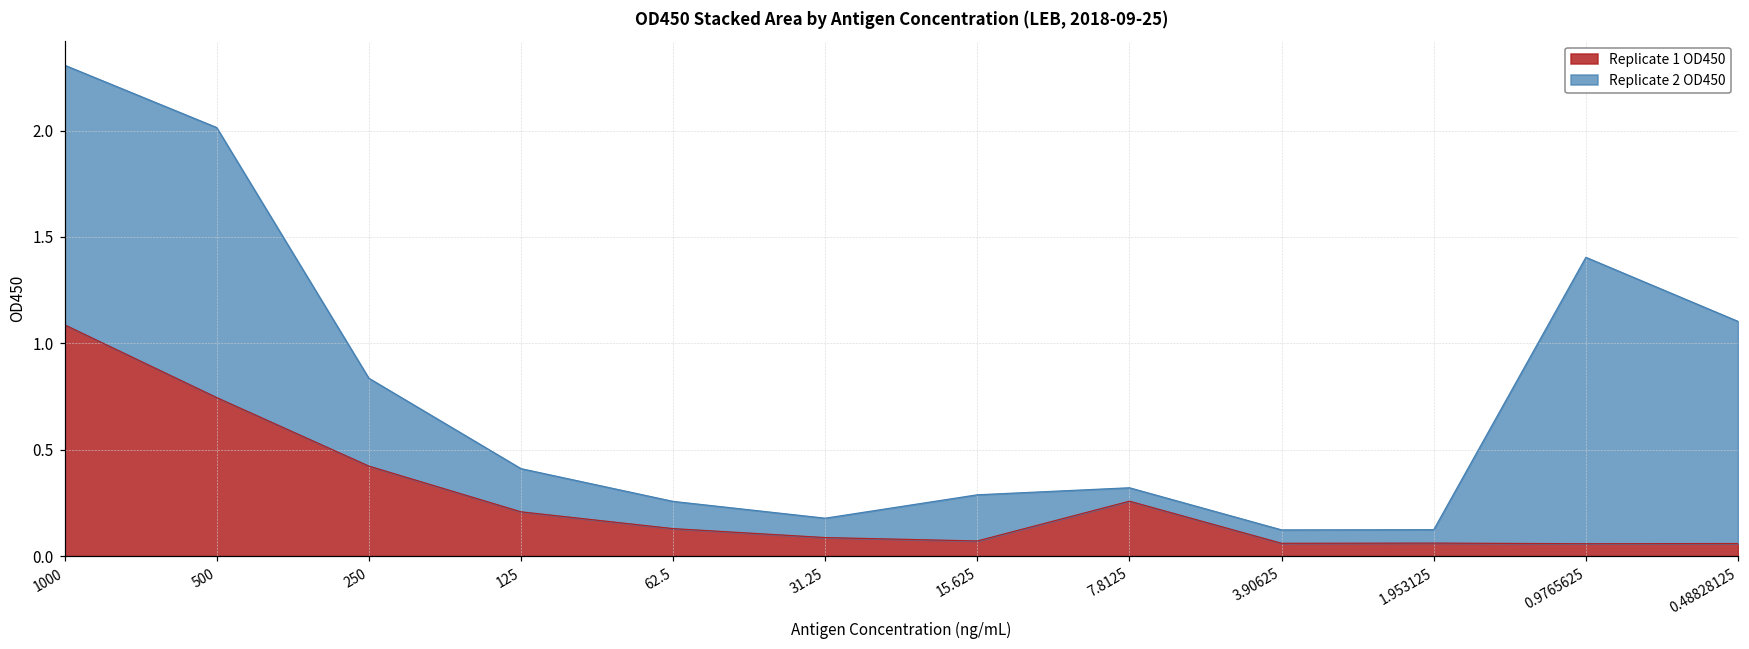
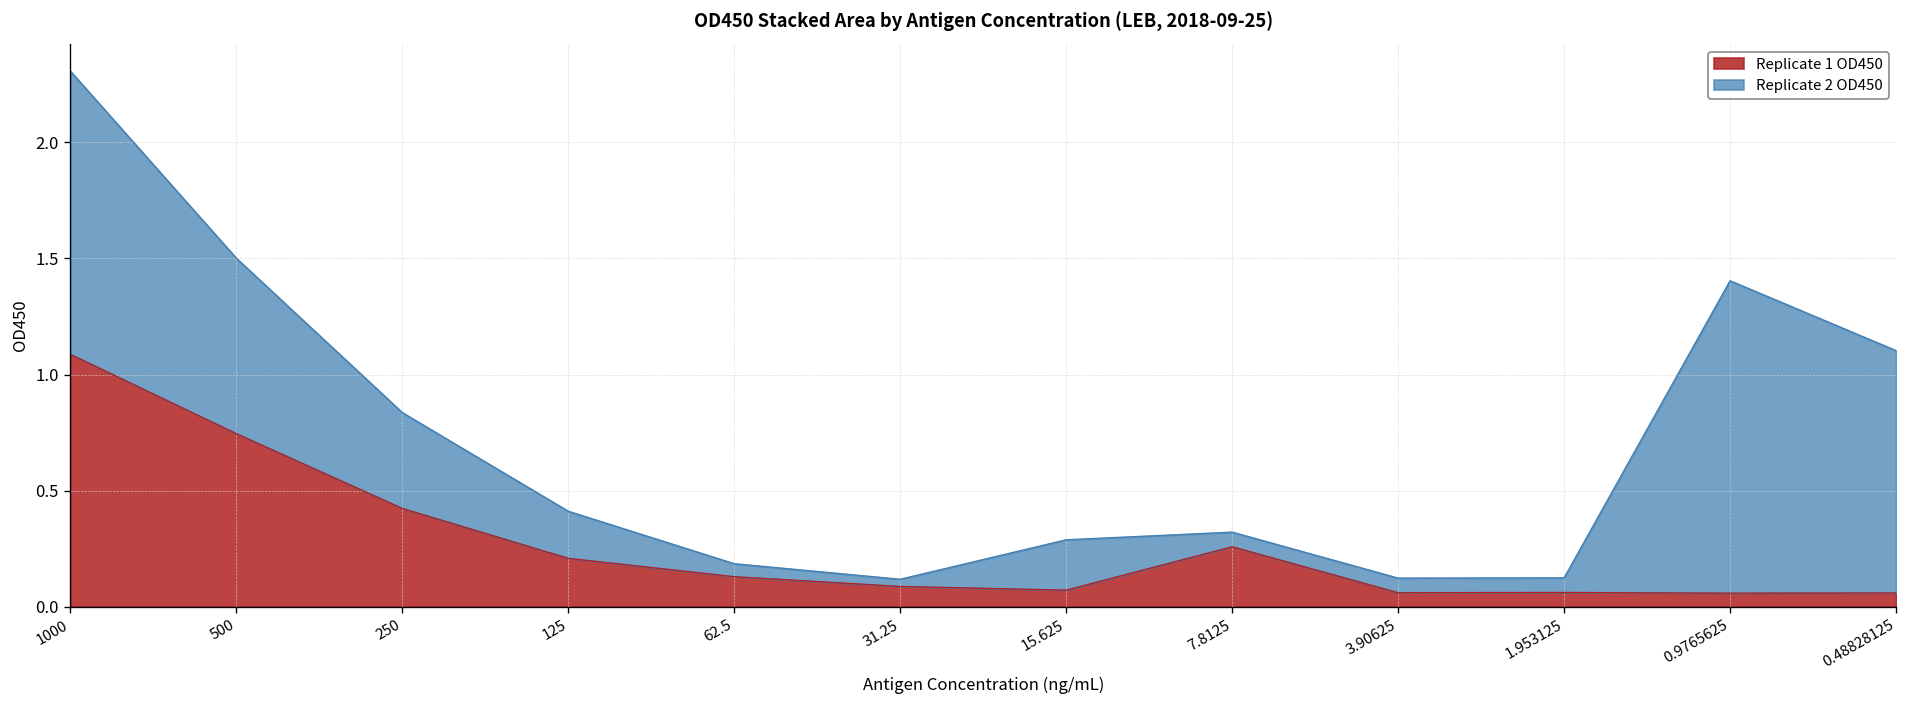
  {
    "Replicate 1 OD450": {
      "1000": 1.09,
      "500": 0.75,
      "250": 0.42,
      "125": 0.21,
      "62.5": 0.13,
      "31.25": 0.09,
      "15.625": 0.07,
      "7.8125": 0.26,
      "3.90625": 0.06,
      "1.953125": 0.06,
      "0.9765625": 0.06,
      "0.48828125": 0.06
    },
    "Replicate 2 OD450": {
      "1000": 1.22,
-     "500": 1.27,
+     "500": 0.76,
      "250": 0.41,
      "125": 0.20,
-     "62.5": 0.13,
-     "31.25": 0.09,
+     "62.5": 0.06,
+     "31.25": 0.03,
      "15.625": 0.22,
      "7.8125": 0.06,
      "3.90625": 0.06,
      "1.953125": 0.06,
      "0.9765625": 1.35,
      "0.48828125": 1.04
    }
  }
